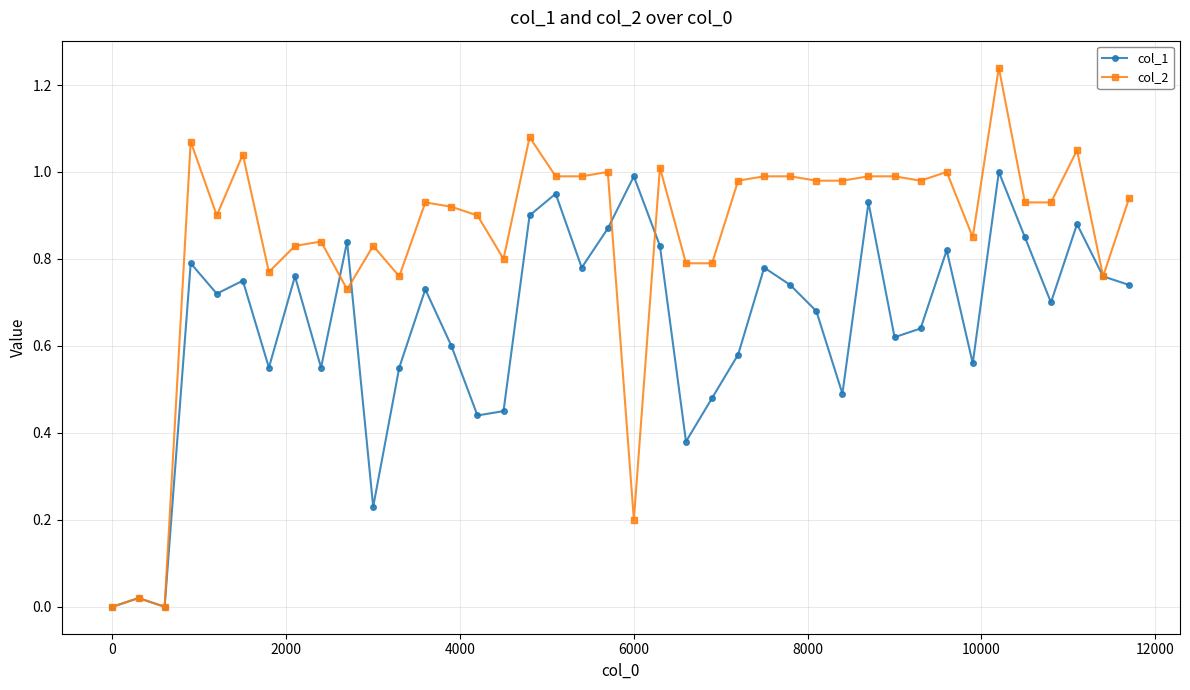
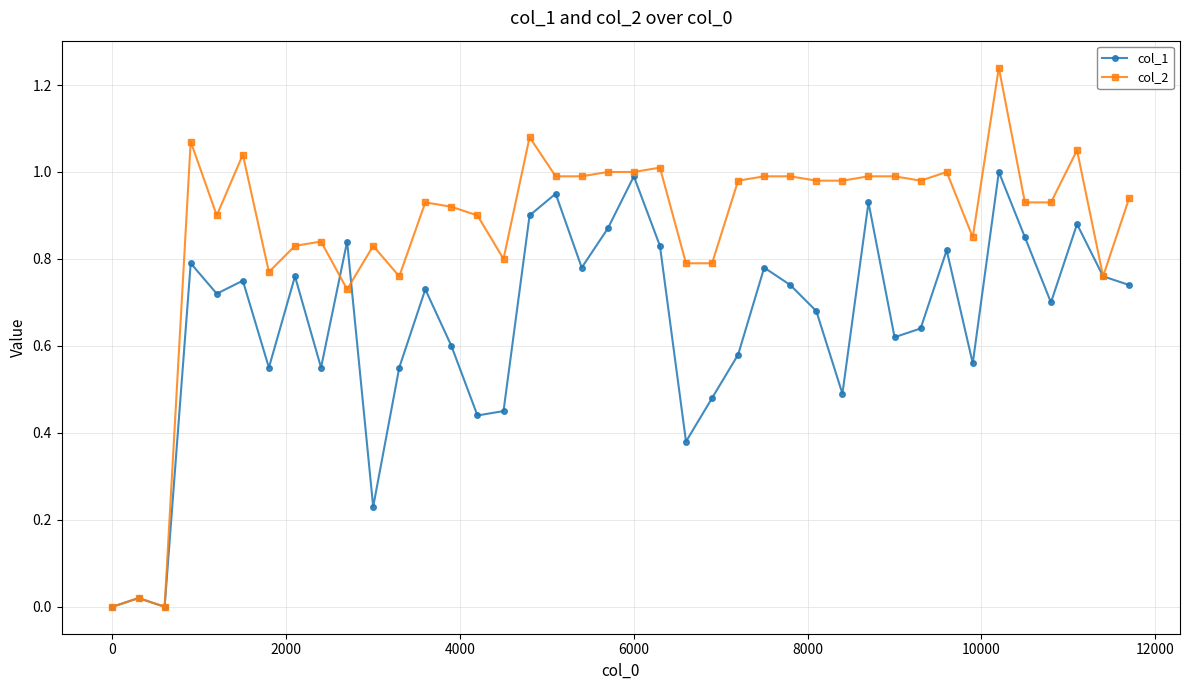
  {
    "col_1": {
      "6000": 0.99
    },
    "col_2": {
-     "6000": 0.2
+     "6000": 1.0
    }
  }
